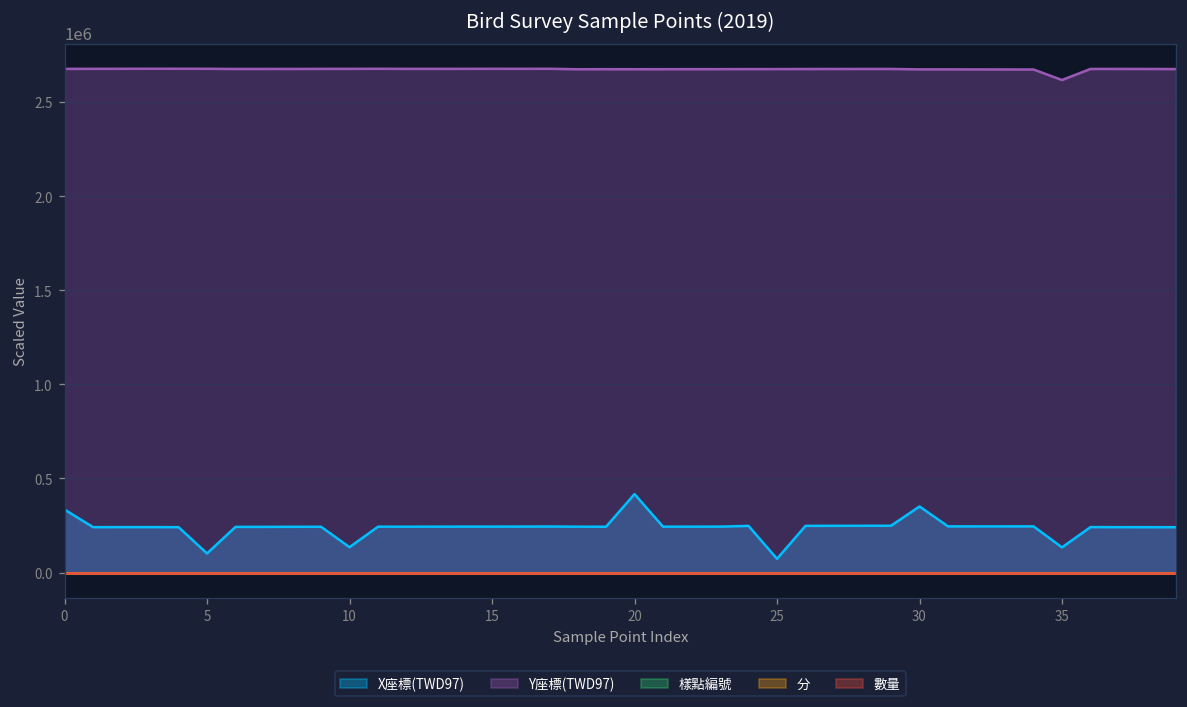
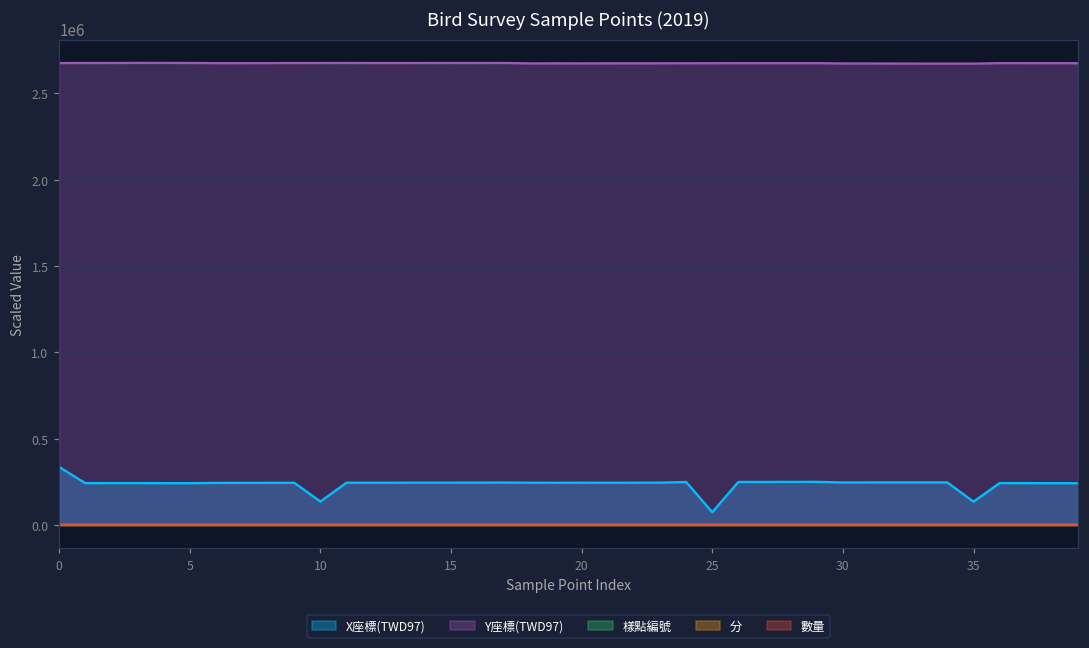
  {
    "X座標(TWD97)": {
      "0": 330000,
-     "5": 100000,
+     "5": 240000,
      "10": 140000,
      "15": 240000,
-     "20": 420000,
+     "20": 240000,
      "25": 70000,
-     "30": 350000,
+     "30": 250000,
      "35": 130000
    },
    "Y座標(TWD97)": {
      "0": 2680000,
      "5": 2680000,
      "10": 2680000,
      "15": 2680000,
      "20": 2670000,
      "25": 2670000,
      "30": 2670000,
-     "35": 2620000
+     "35": 2670000
    },
    "數量": {
      "0": 0,
      "5": 0,
      "10": 0,
      "15": 0,
      "20": 0,
      "25": 0,
      "30": 0,
      "35": 0
    }
  }
